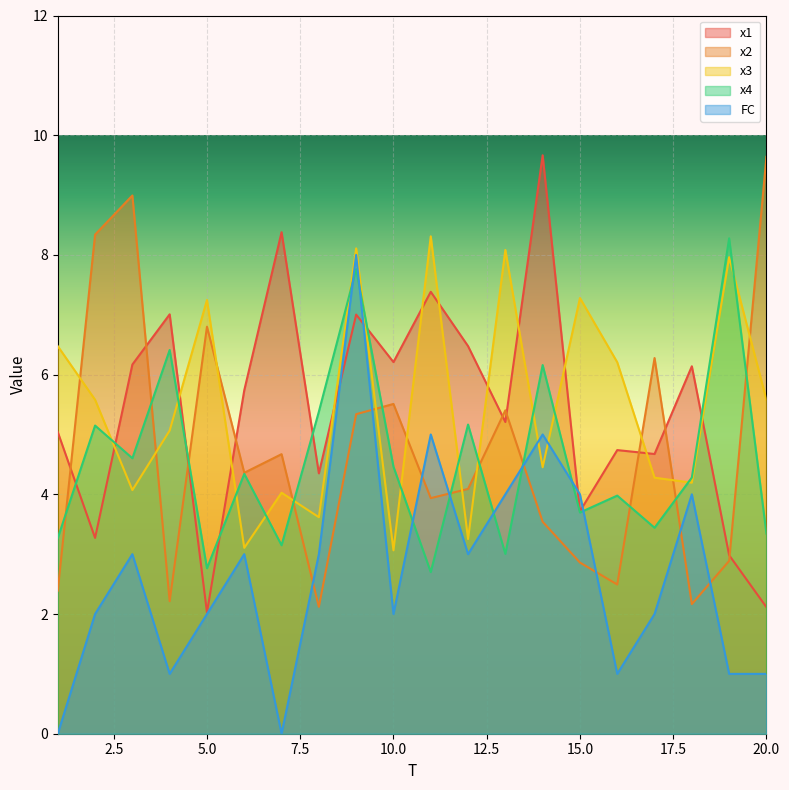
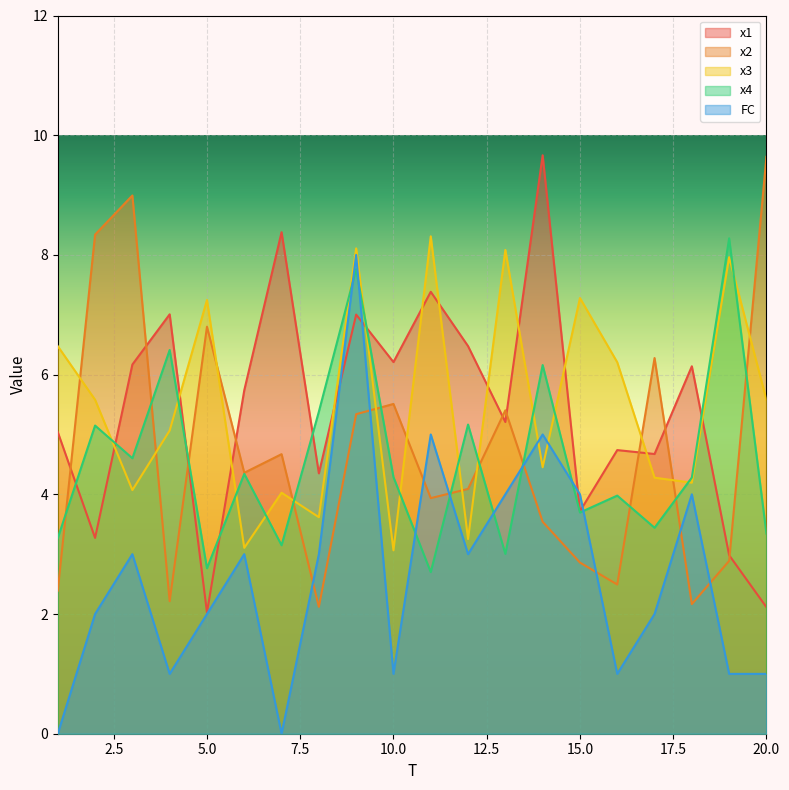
  {
    "x4": {
      "5.0": 2.8,
-     "10.0": 4.5,
+     "10.0": 4.3,
      "20.0": 3.3
    },
    "FC": {
-     "10.0": 2,
+     "10.0": 1,
      "15.0": 4,
      "20.0": 1
    }
  }
